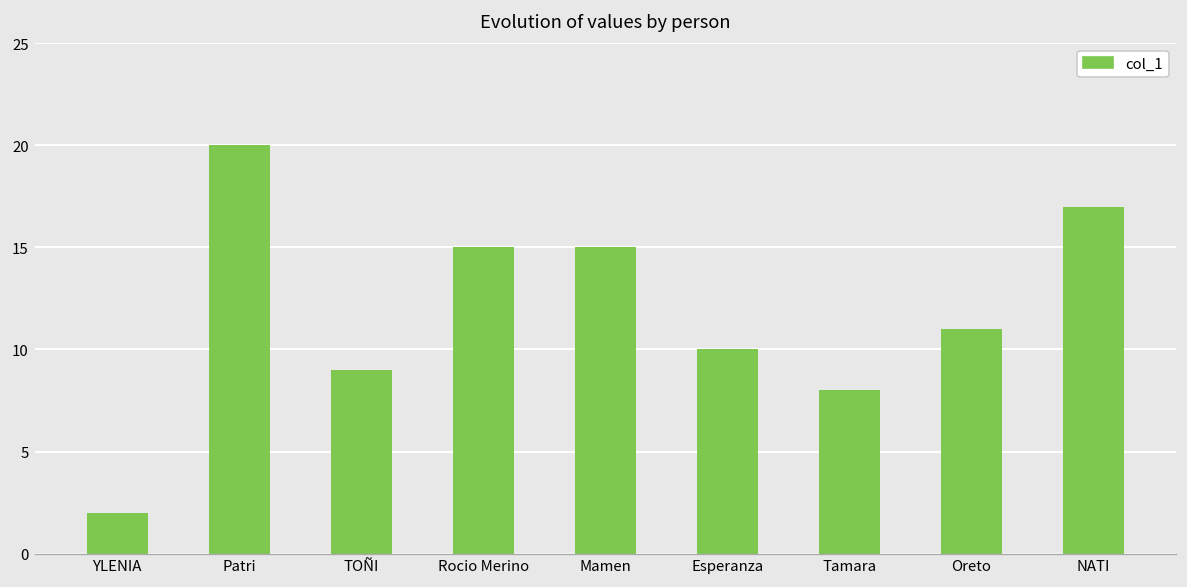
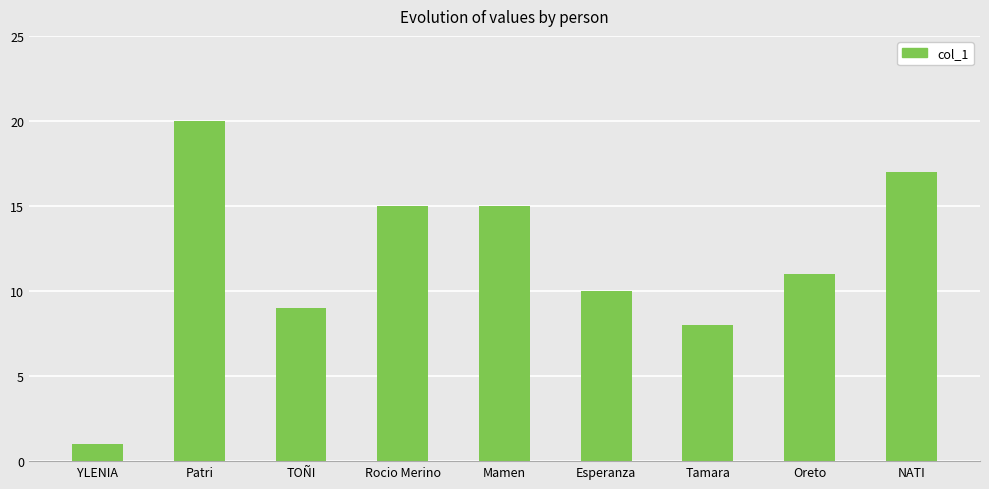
  {
-   "YLENIA": 2,
+   "YLENIA": 1,
    "Patri": 20,
    "TOÑI": 9,
    "Rocio Merino": 15,
    "Mamen": 15,
    "Esperanza": 10,
    "Tamara": 8,
    "Oreto": 11,
    "NATI": 17
  }
